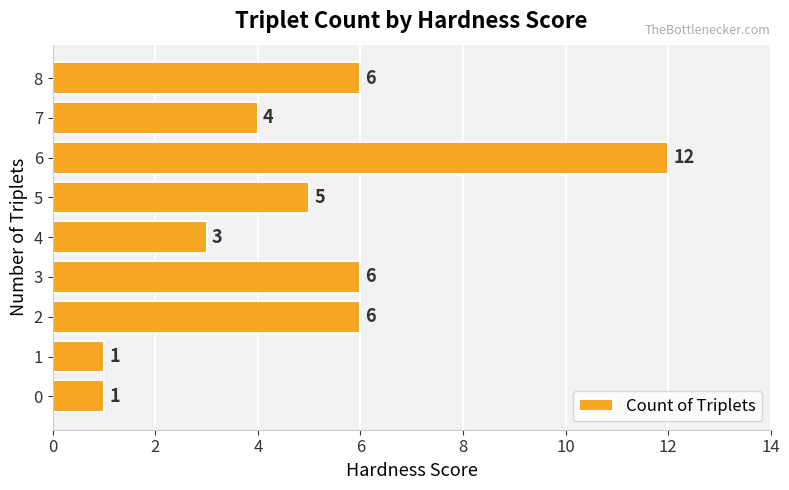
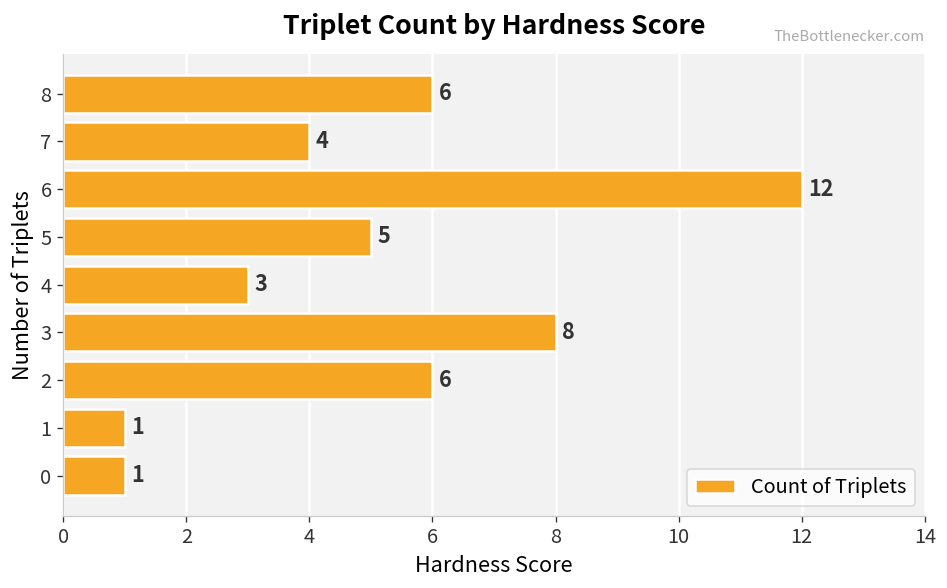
  {
    "8": 6,
    "7": 4,
    "6": 12,
    "5": 5,
    "4": 3,
-   "3": 6,
+   "3": 8,
    "2": 6,
    "1": 1,
    "0": 1
  }
